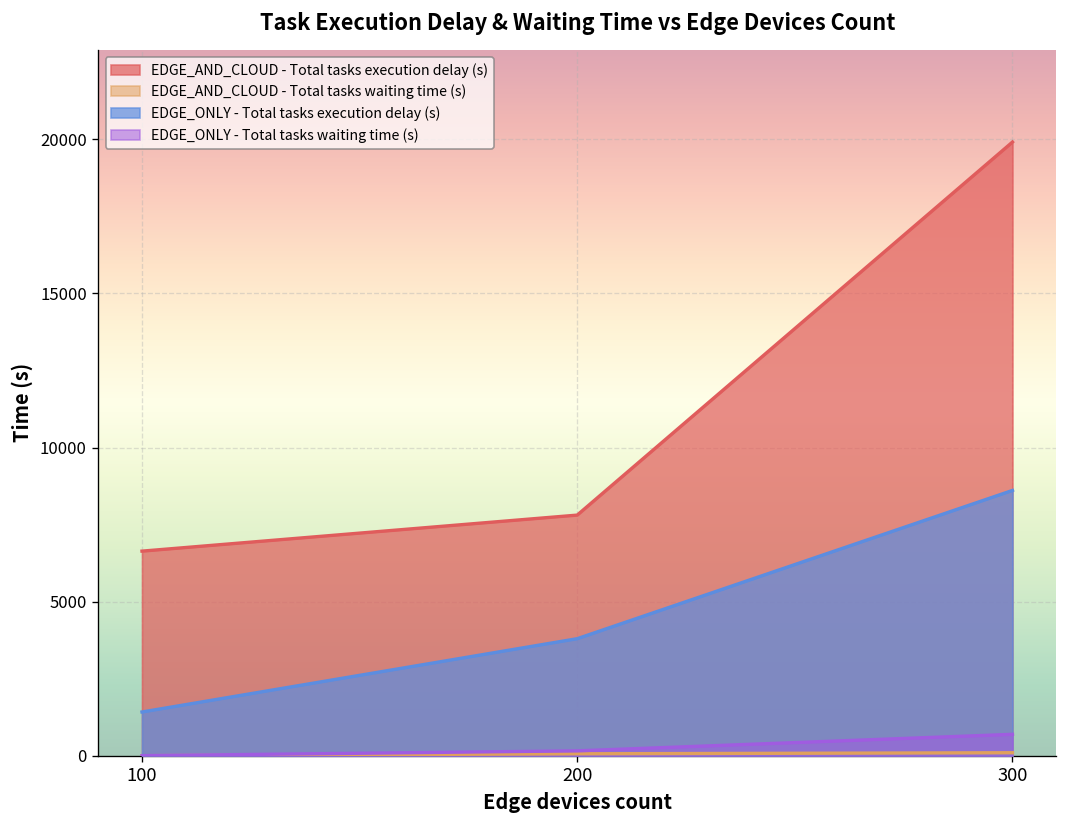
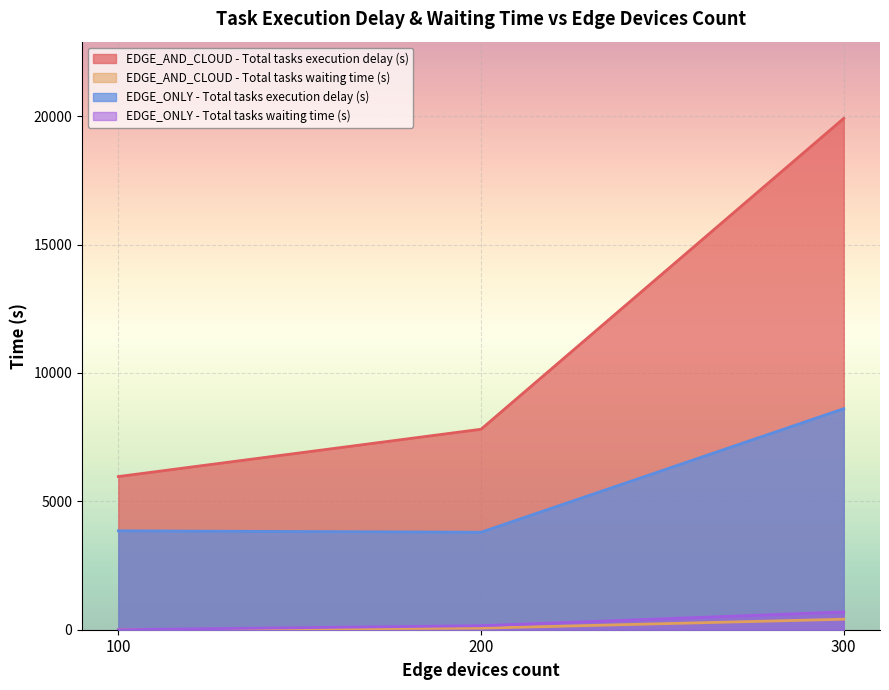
  {
    "EDGE_AND_CLOUD - Total tasks execution delay (s)": {
-     "100": 6600,
+     "100": 6000,
      "200": 7800,
      "300": 19900
    },
    "EDGE_AND_CLOUD - Total tasks waiting time (s)": {
-     "300": 100
+     "300": 400
    },
    "EDGE_ONLY - Total tasks execution delay (s)": {
-     "100": 1400,
+     "100": 3900,
      "200": 3800,
      "300": 8600
    },
    "EDGE_ONLY - Total tasks waiting time (s)": {
      "300": 700
    }
  }
